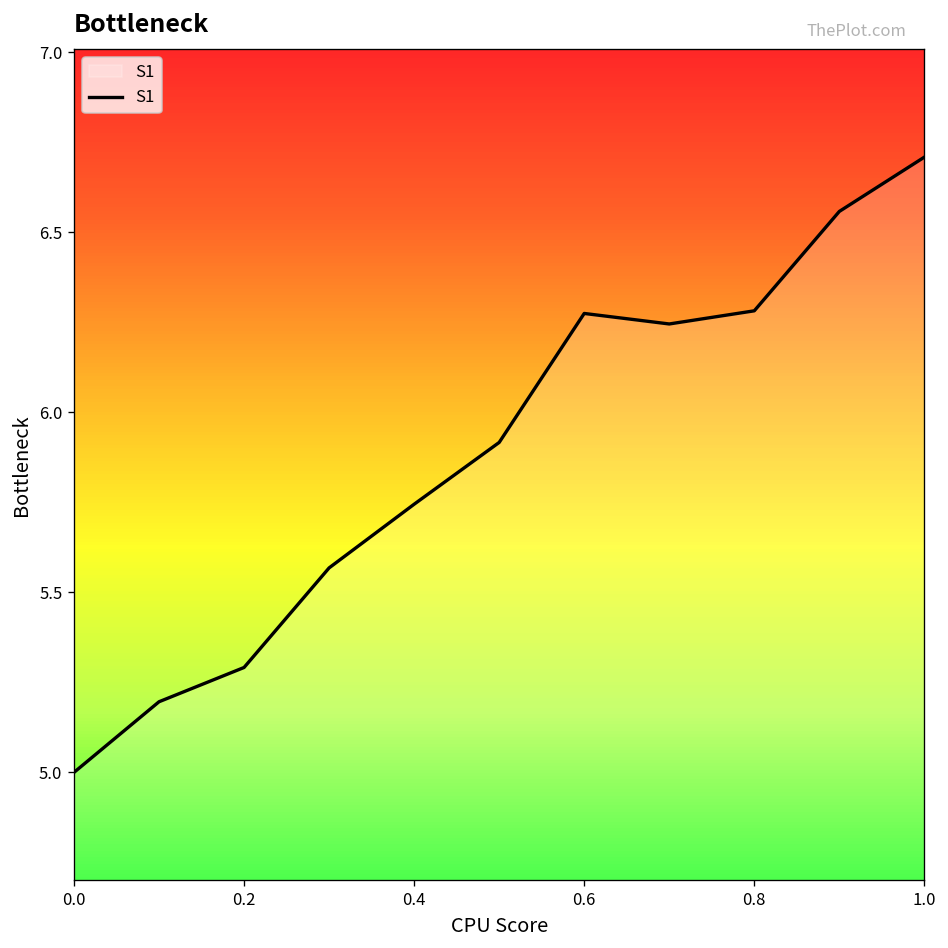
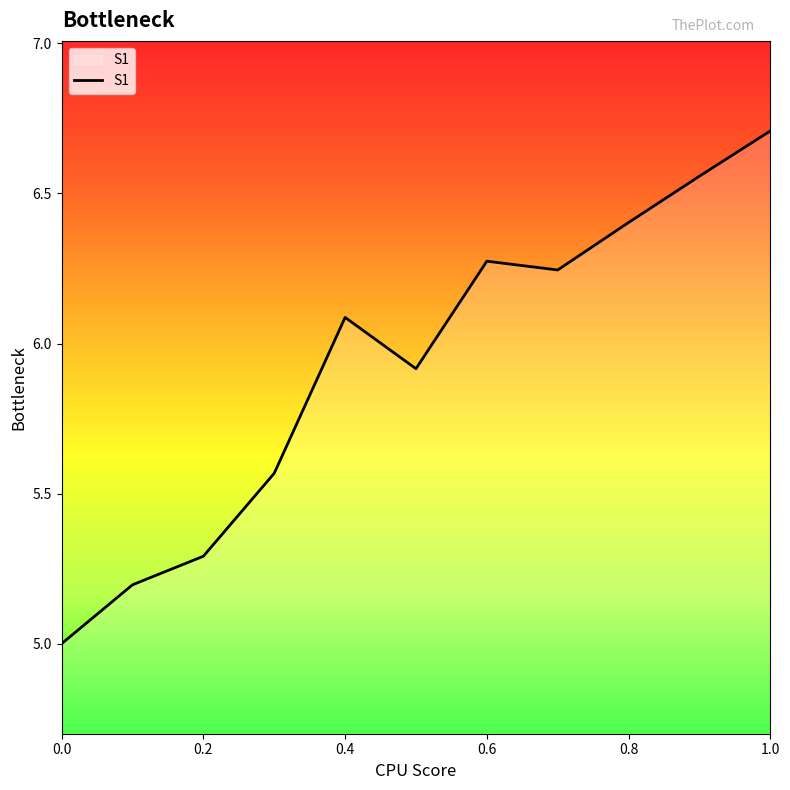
  {
    "0.0": 5.00,
    "0.2": 5.29,
-   "0.4": 5.74,
+   "0.4": 6.09,
    "0.6": 6.27,
-   "0.8": 6.28,
+   "0.8": 6.40,
    "1.0": 6.71
  }
